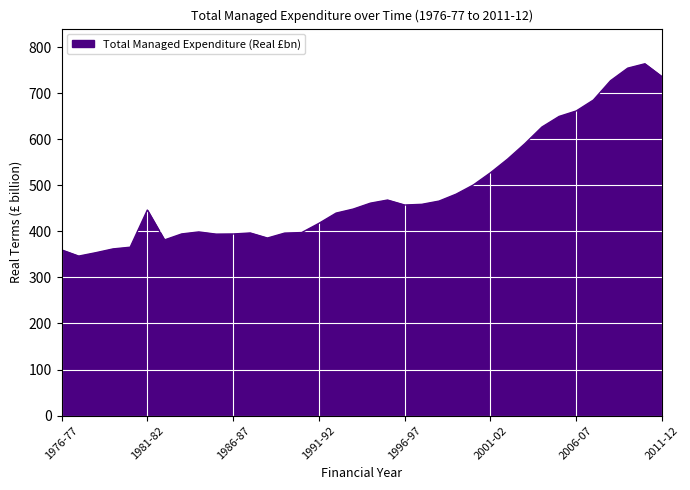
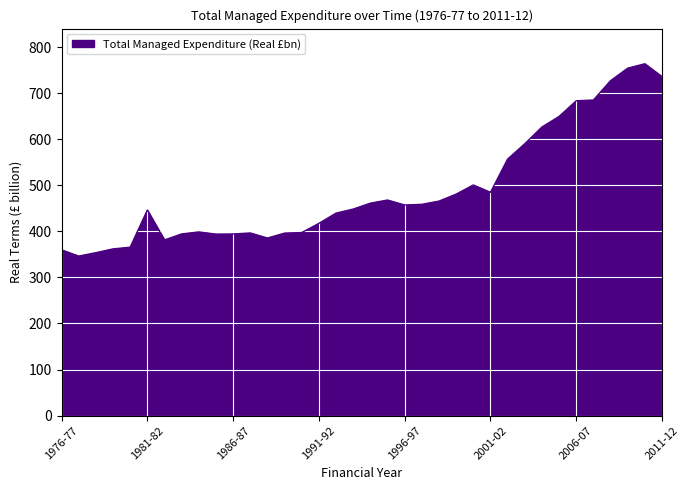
  {
    "1976-77": 360,
    "1981-82": 450,
    "1986-87": 390,
    "1991-92": 420,
    "1996-97": 460,
-   "2001-02": 530,
-   "2006-07": 660,
+   "2001-02": 480,
+   "2006-07": 680,
    "2011-12": 740
  }
